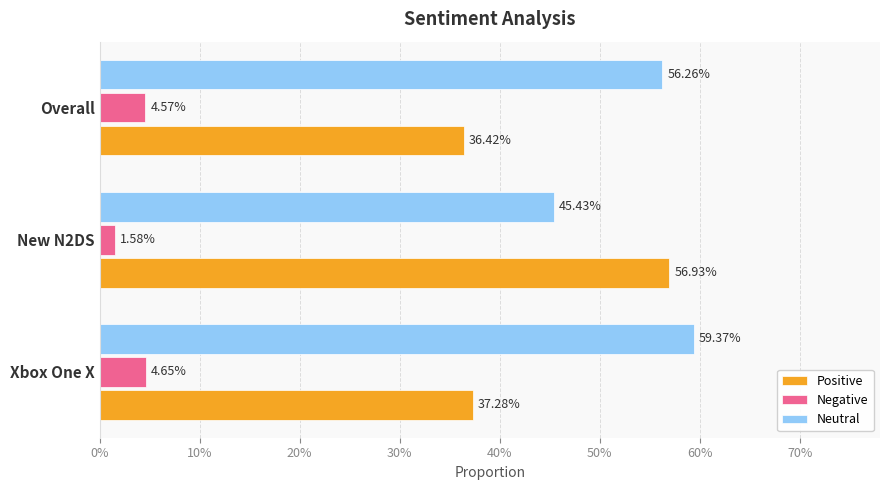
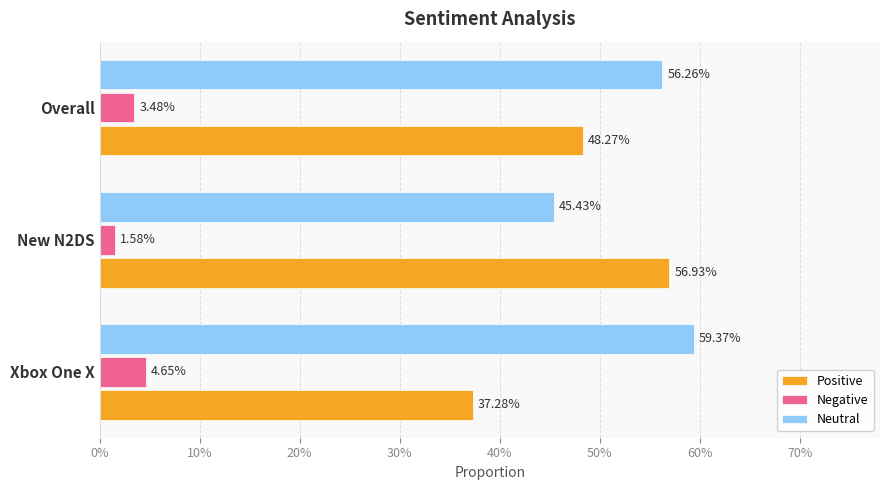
  {
    "Positive": {
-     "Overall": "36.42%",
+     "Overall": "48.27%",
      "New N2DS": "56.93%",
      "Xbox One X": "37.28%"
    },
    "Negative": {
-     "Overall": "4.57%",
+     "Overall": "3.48%",
      "New N2DS": "1.58%",
      "Xbox One X": "4.65%"
    },
    "Neutral": {
      "Overall": "56.26%",
      "New N2DS": "45.43%",
      "Xbox One X": "59.37%"
    }
  }
